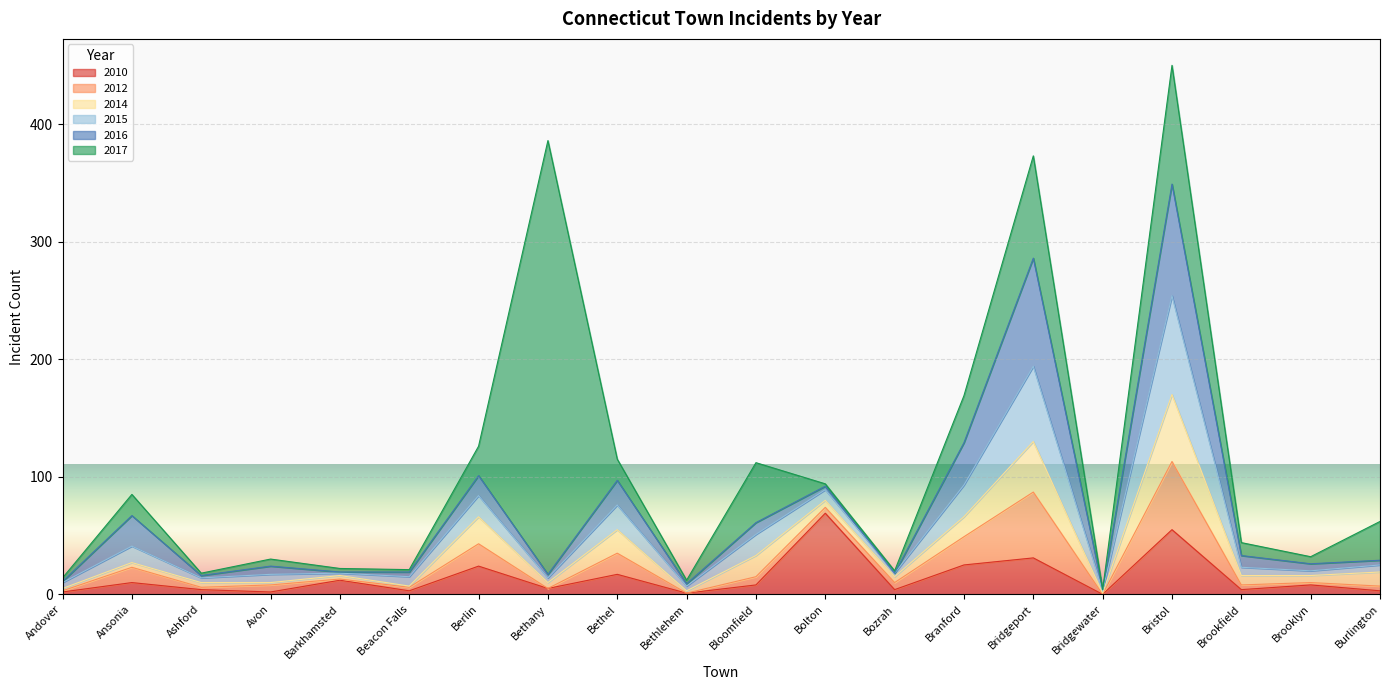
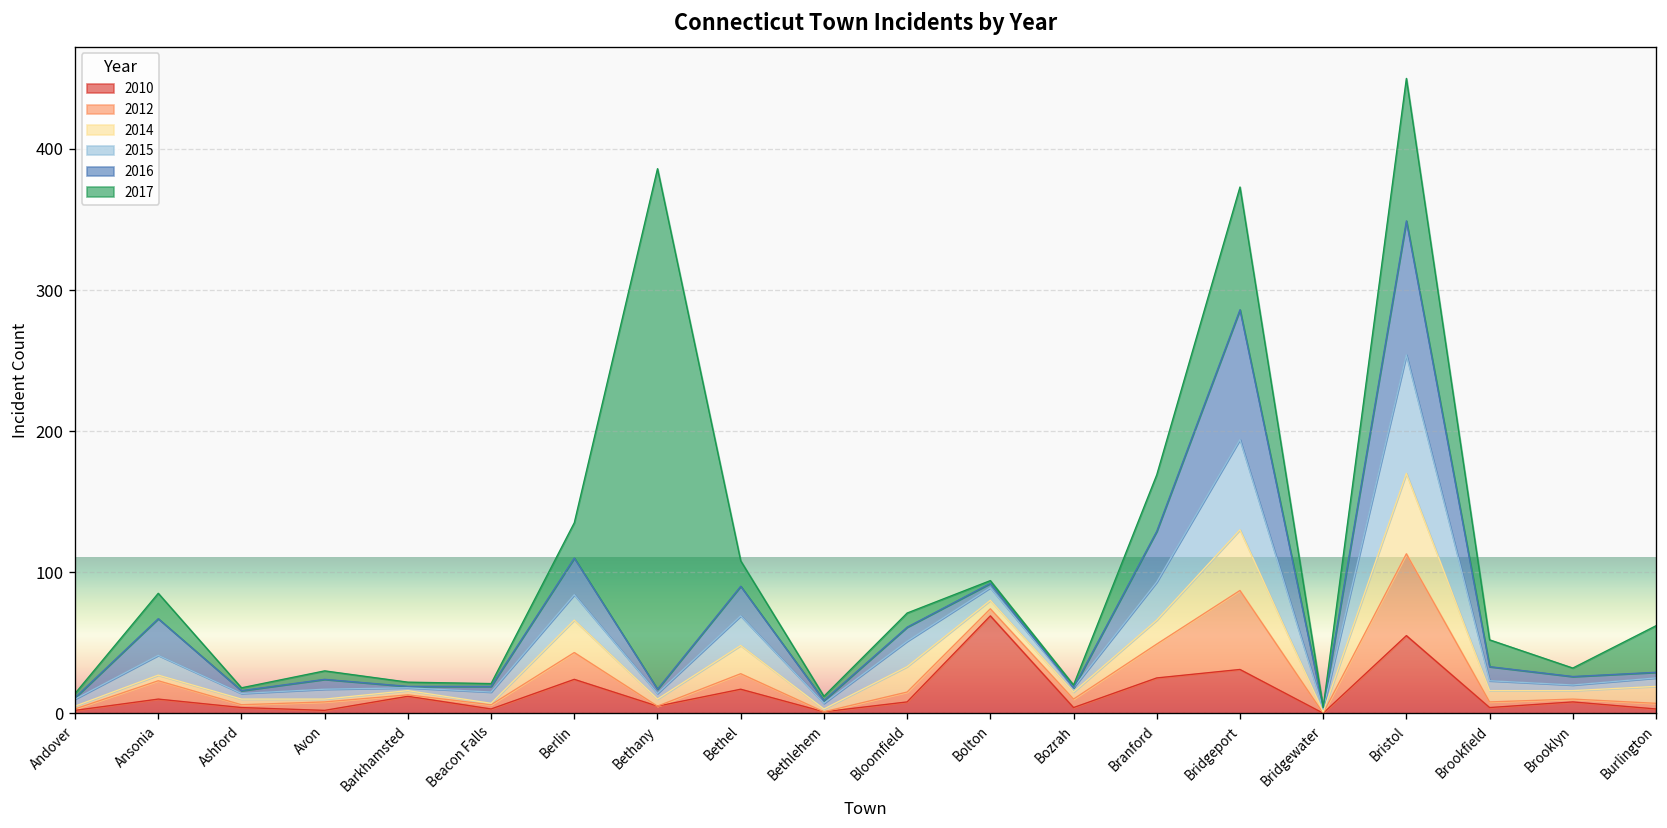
  {
    "2010": {
      "Ansonia": 10,
      "Avon": 2,
      "Beacon Falls": 3,
      "Berlin": 24,
      "Bethel": 17,
      "Bloomfield": 8,
      "Bolton": 69,
      "Bozrah": 4,
      "Branford": 25,
      "Bridgeport": 31,
      "Bristol": 55,
      "Brookfield": 4,
      "Burlington": 3
    },
    "2012": {
      "Ansonia": 13,
      "Berlin": 19,
-     "Bethel": 18,
+     "Bethel": 11,
      "Bloomfield": 7,
      "Bolton": 5,
      "Bozrah": 6,
      "Branford": 24,
      "Bridgeport": 56,
      "Bristol": 58,
      "Brookfield": 4,
      "Burlington": 4
    },
    "2014": {
      "Ansonia": 4,
      "Ashford": 4,
      "Berlin": 23,
      "Bethany": 5,
      "Bethel": 20,
      "Bloomfield": 18,
      "Bolton": 6,
      "Bozrah": 5,
      "Branford": 17,
      "Bridgeport": 43,
      "Bristol": 57,
      "Brookfield": 8,
      "Brooklyn": 6,
      "Burlington": 12
    },
    "2015": {
      "Ansonia": 14,
      "Avon": 7,
      "Beacon Falls": 8,
      "Berlin": 18,
      "Bethany": 4,
      "Bethel": 21,
      "Bloomfield": 18,
      "Bolton": 9,
      "Branford": 27,
      "Bridgeport": 64,
      "Bristol": 84,
      "Brookfield": 7,
      "Brooklyn": 4,
      "Burlington": 6
    },
    "2016": {
      "Ansonia": 26,
      "Avon": 7,
-     "Berlin": 17,
+     "Berlin": 26,
      "Bethany": 3,
      "Bethel": 21,
      "Bloomfield": 10,
      "Branford": 36,
      "Bridgeport": 92,
      "Bristol": 95,
      "Brookfield": 10,
      "Brooklyn": 6,
      "Burlington": 4
    },
    "2017": {
      "Andover": 3,
      "Ansonia": 18,
      "Avon": 6,
      "Barkhamsted": 3,
      "Berlin": 25,
      "Bethany": 369,
      "Bethel": 18,
      "Bethlehem": 3,
-     "Bloomfield": 51,
+     "Bloomfield": 10,
      "Branford": 40,
      "Bridgeport": 87,
      "Bristol": 101,
-     "Brookfield": 11,
+     "Brookfield": 19,
      "Brooklyn": 6,
      "Burlington": 33
    }
  }
